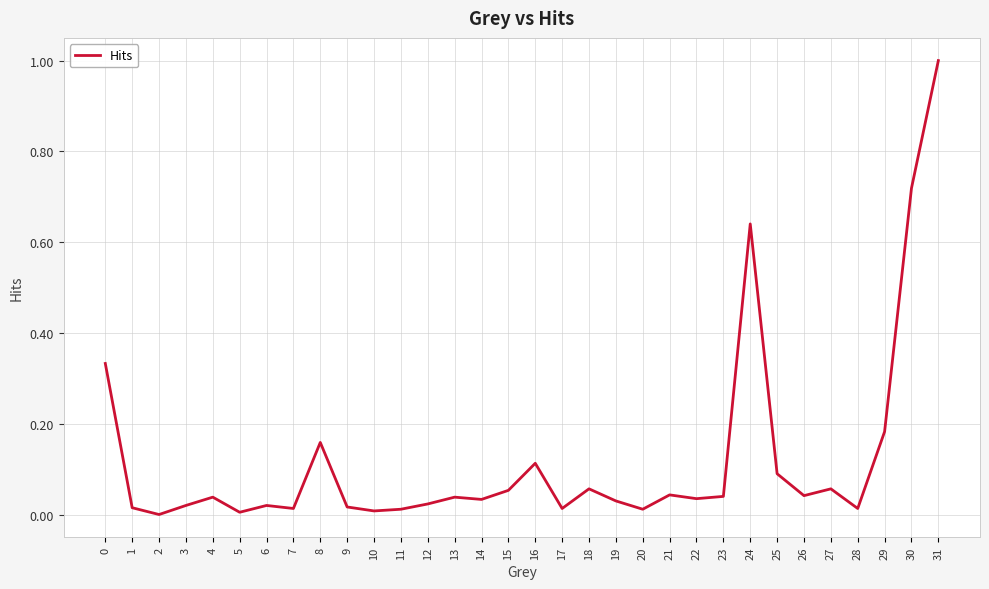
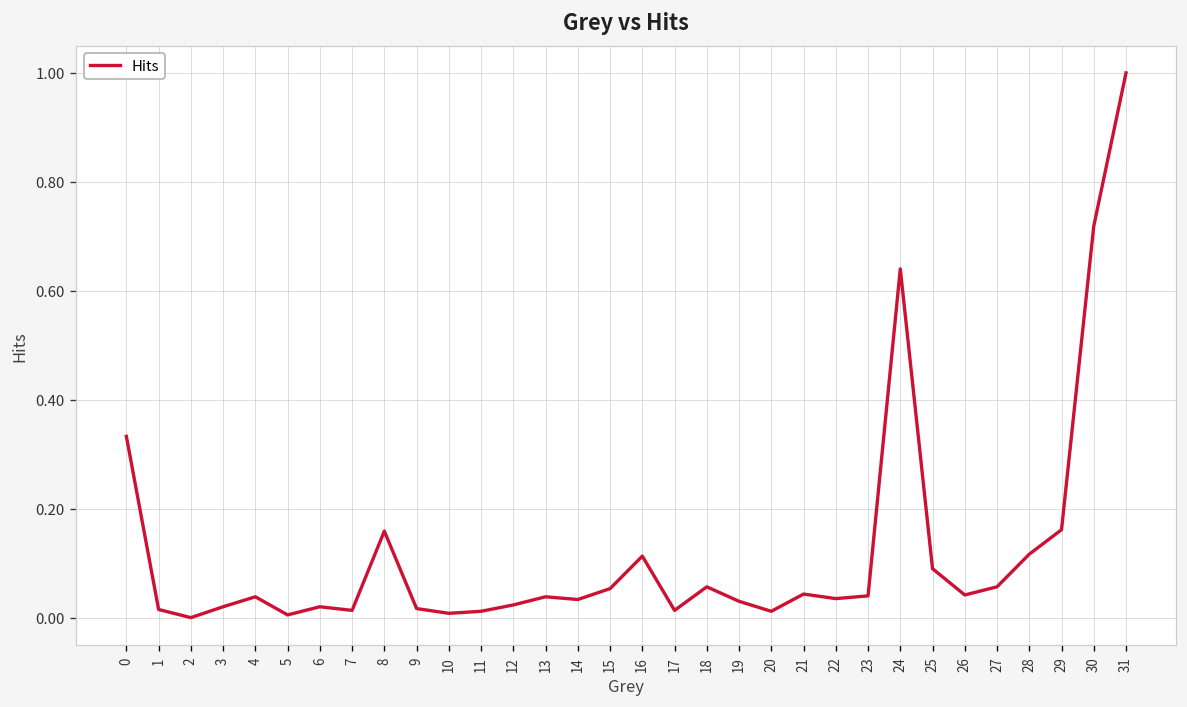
  {
    "0": 0.33,
    "1": 0.01,
    "2": 0.00,
    "3": 0.02,
    "4": 0.04,
    "5": 0.00,
    "6": 0.02,
    "7": 0.01,
    "8": 0.16,
    "9": 0.02,
    "10": 0.01,
    "11": 0.01,
    "12": 0.02,
    "13": 0.04,
    "14": 0.03,
    "15": 0.05,
    "16": 0.11,
    "17": 0.01,
    "18": 0.06,
    "19": 0.03,
    "20": 0.01,
    "21": 0.04,
    "22": 0.03,
    "23": 0.04,
    "24": 0.64,
    "25": 0.09,
    "26": 0.04,
    "27": 0.06,
-   "28": 0.01,
-   "29": 0.18,
+   "28": 0.12,
+   "29": 0.16,
    "30": 0.72,
    "31": 1.00
  }
